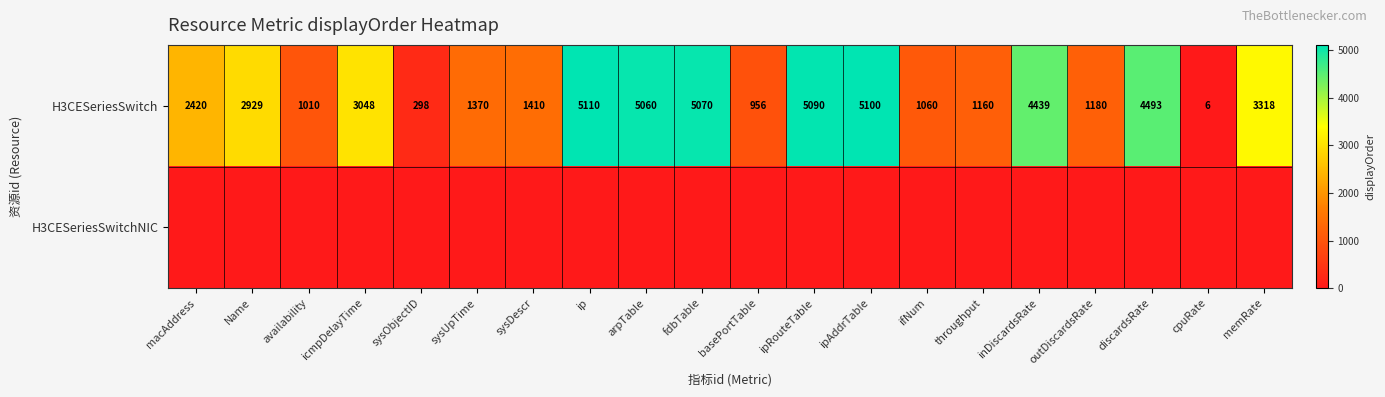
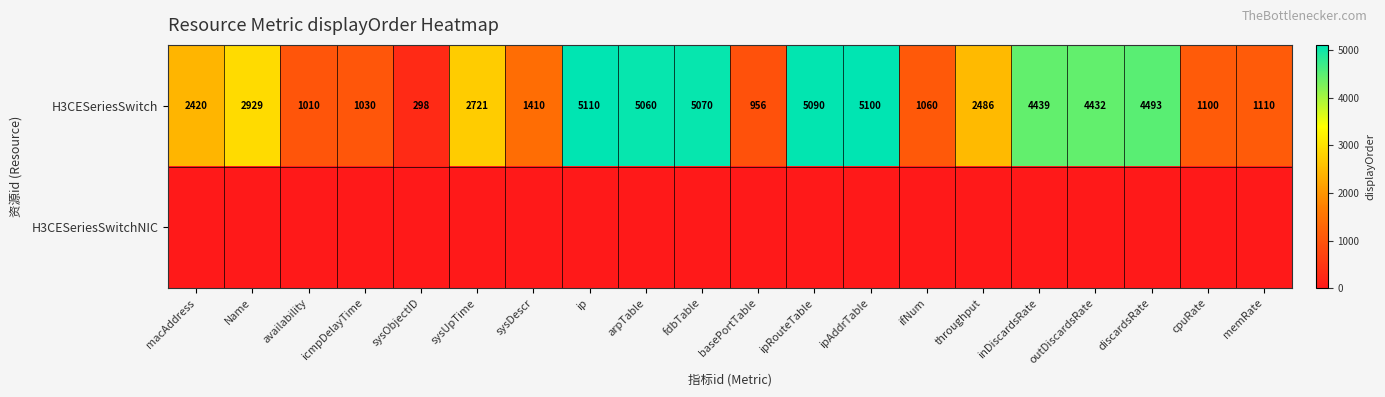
  {
    "H3CESeriesSwitch": {
      "macAddress": 2420,
      "Name": 2929,
      "availability": 1010,
-     "icmpDelayTime": 3048,
+     "icmpDelayTime": 1030,
      "sysObjectID": 298,
-     "sysUpTime": 1370,
+     "sysUpTime": 2721,
      "sysDescr": 1410,
      "ip": 5110,
      "arpTable": 5060,
      "fdbTable": 5070,
      "basePortTable": 956,
      "ipRouteTable": 5090,
      "ipAddrTable": 5100,
      "ifNum": 1060,
-     "throughput": 1160,
+     "throughput": 2486,
      "inDiscardsRate": 4439,
-     "outDiscardsRate": 1180,
+     "outDiscardsRate": 4432,
      "discardsRate": 4493,
-     "cpuRate": 6,
-     "memRate": 3318
+     "cpuRate": 1100,
+     "memRate": 1110
    }
  }
